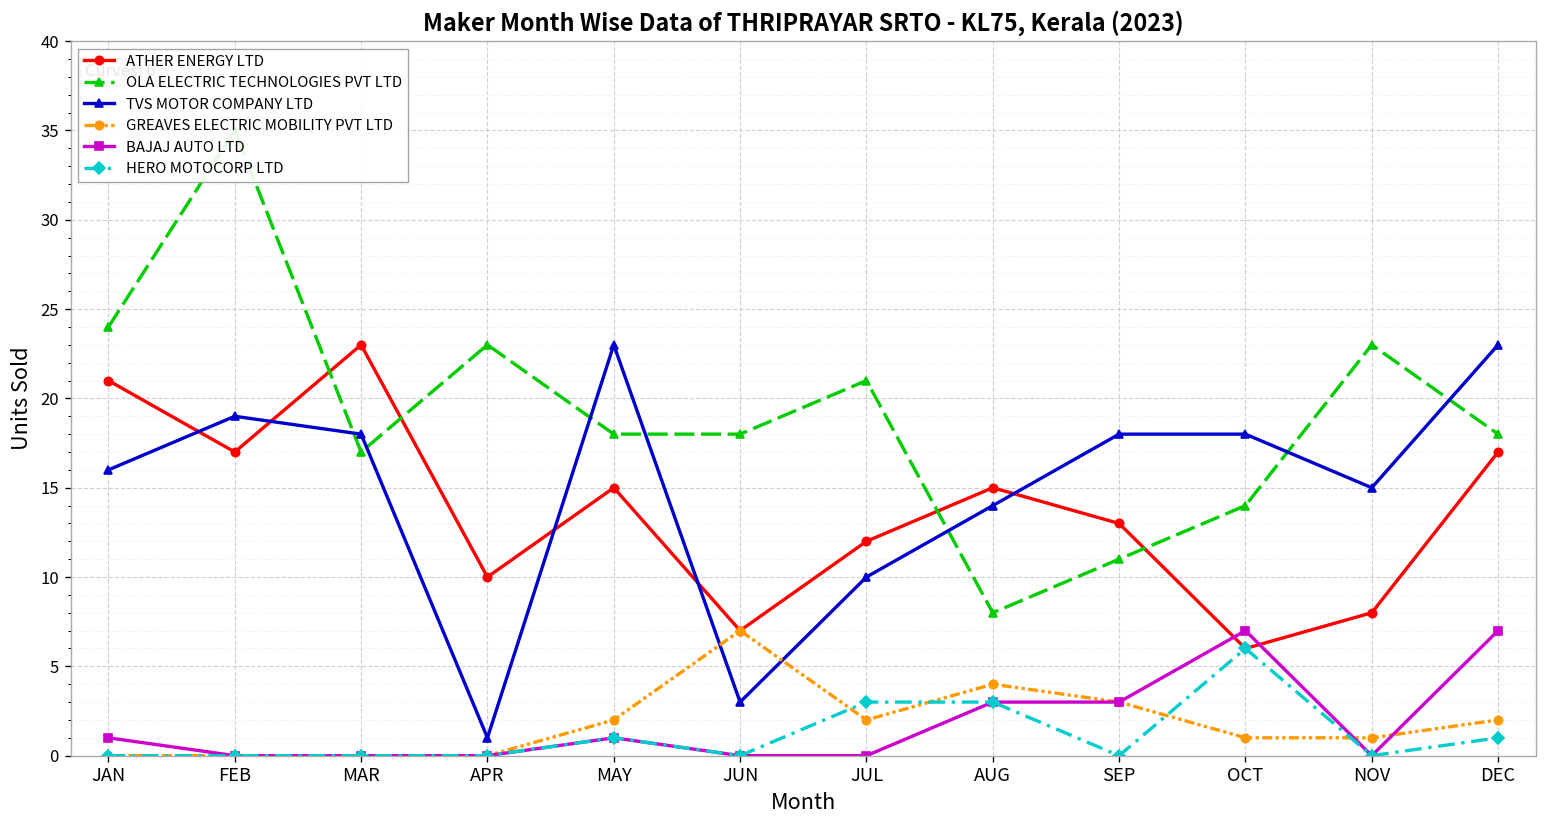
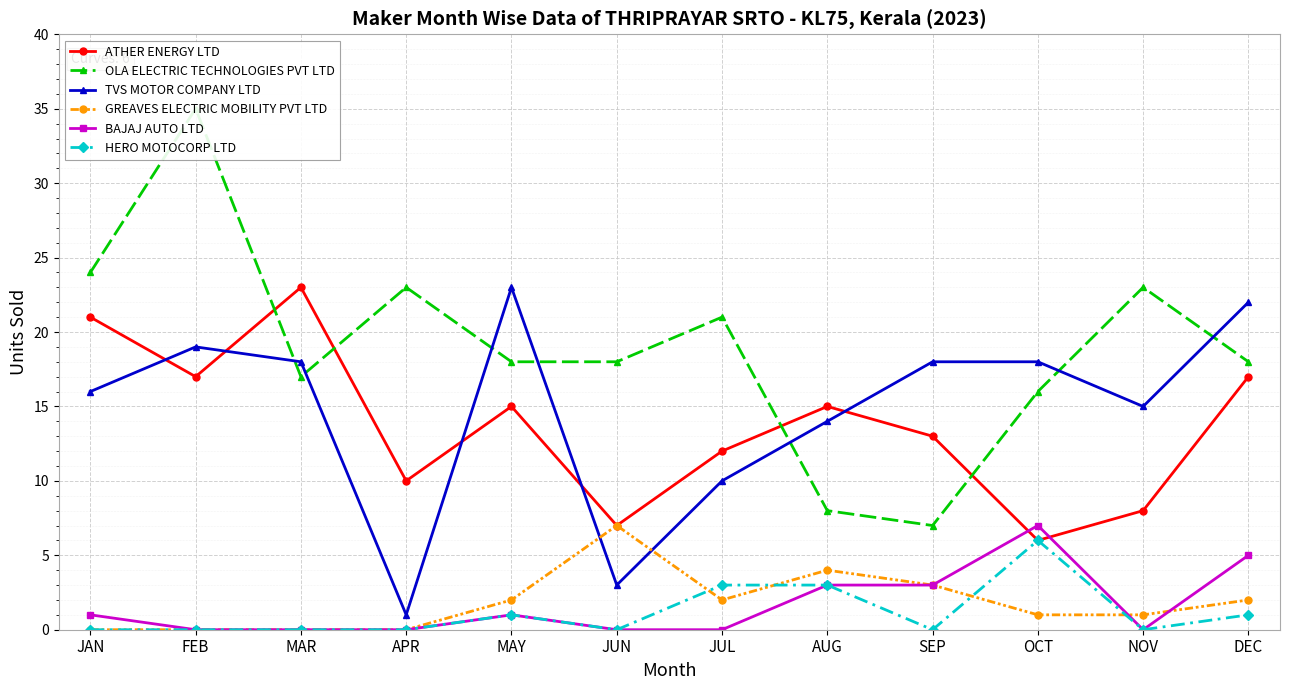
  {
    "ATHER ENERGY LTD": {
      "JAN": 21,
      "FEB": 17,
      "MAR": 23,
      "APR": 10,
      "MAY": 15,
      "JUL": 12,
      "AUG": 15,
      "SEP": 13,
      "NOV": 8,
      "DEC": 17
    },
    "OLA ELECTRIC TECHNOLOGIES PVT LTD": {
      "JAN": 24,
      "MAR": 17,
      "APR": 23,
      "MAY": 18,
      "JUN": 18,
      "JUL": 21,
      "AUG": 8,
-     "SEP": 11,
-     "OCT": 14,
+     "SEP": 7,
+     "OCT": 16,
      "NOV": 23,
      "DEC": 18
    },
    "TVS MOTOR COMPANY LTD": {
      "JAN": 16,
      "FEB": 19,
      "MAR": 18,
      "APR": 1,
      "MAY": 23,
      "JUN": 3,
      "JUL": 10,
      "AUG": 14,
      "SEP": 18,
      "OCT": 18,
      "NOV": 15,
-     "DEC": 23
+     "DEC": 22
    },
    "GREAVES ELECTRIC MOBILITY PVT LTD": {
      "MAY": 2,
      "JUL": 2,
      "AUG": 4,
      "OCT": 1,
      "NOV": 1,
      "DEC": 2
    },
    "BAJAJ AUTO LTD": {
      "JAN": 1,
      "JUL": 0,
      "OCT": 7,
-     "DEC": 7
+     "DEC": 5
    },
    "HERO MOTOCORP LTD": {
      "JUL": 3,
      "SEP": 0,
      "DEC": 1
    }
  }
